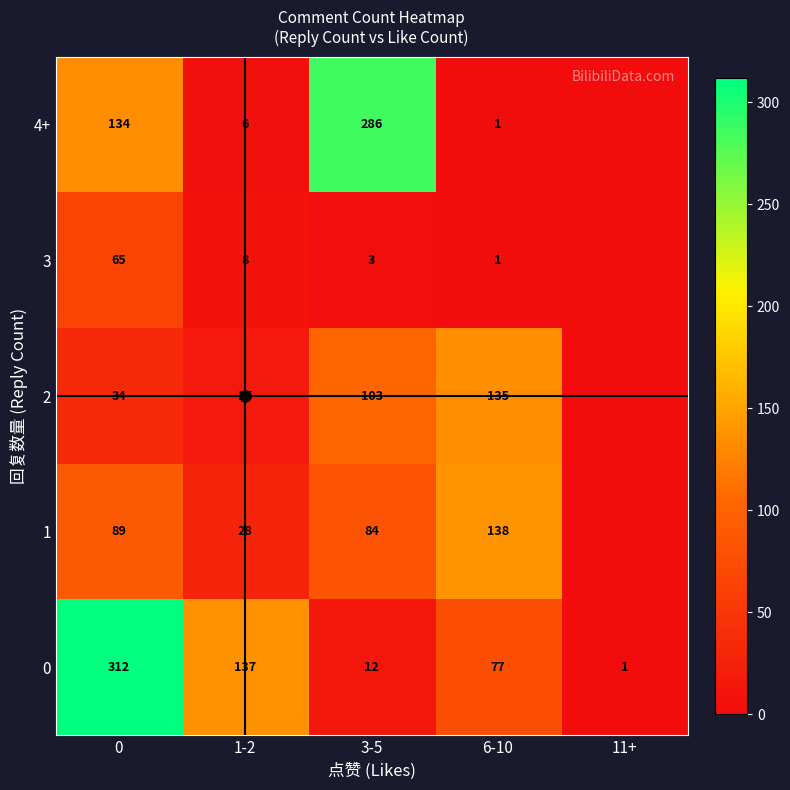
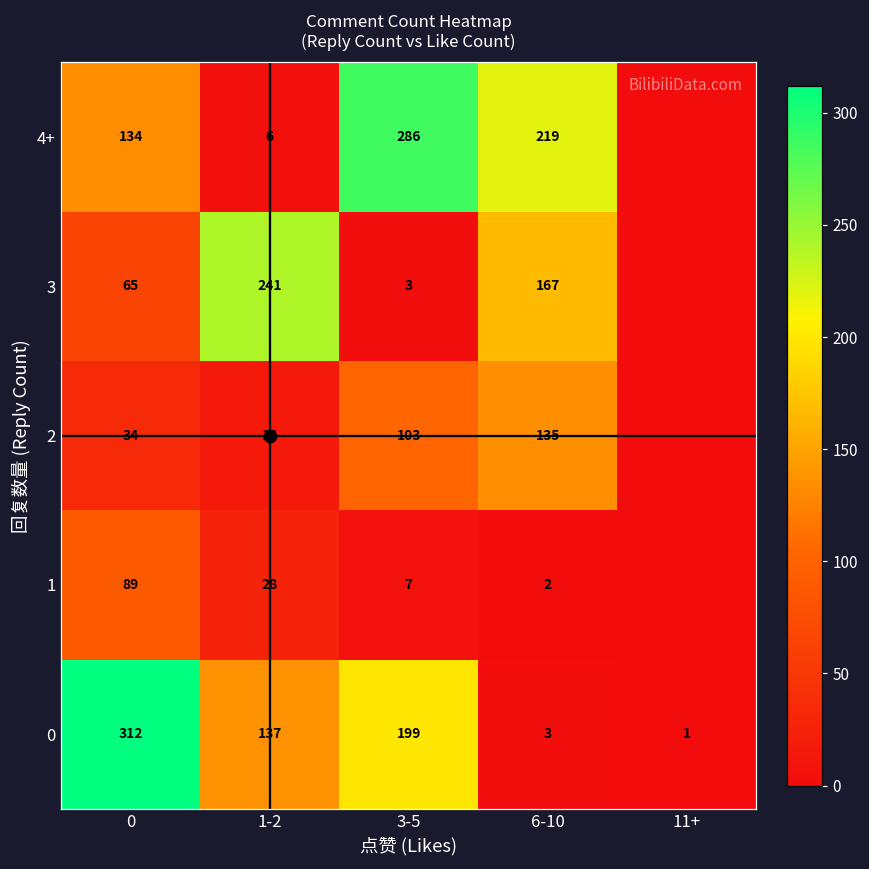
  {
    "4+": {
      "0": 134,
      "1-2": 6,
      "3-5": 286,
-     "6-10": 1
+     "6-10": 219
    },
    "3": {
      "0": 65,
-     "1-2": 8,
+     "1-2": 241,
      "3-5": 3,
-     "6-10": 1
+     "6-10": 167
    },
    "2": {
      "0": 34,
      "3-5": 103,
      "6-10": 135
    },
    "1": {
      "0": 89,
      "1-2": 28,
-     "3-5": 84,
-     "6-10": 138
+     "3-5": 7,
+     "6-10": 2
    },
    "0": {
      "0": 312,
      "1-2": 137,
-     "3-5": 12,
-     "6-10": 77,
+     "3-5": 199,
+     "6-10": 3,
      "11+": 1
    }
  }
